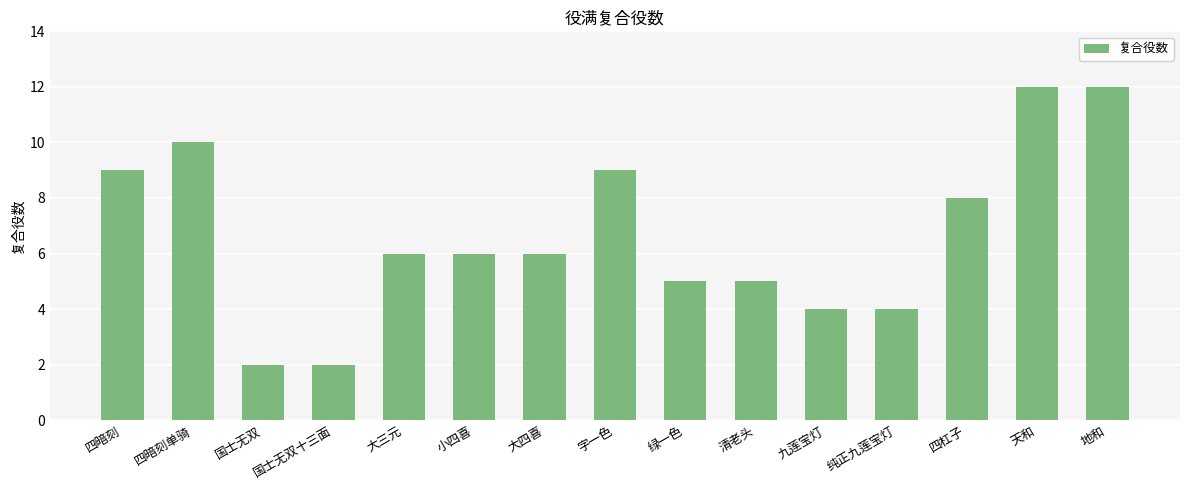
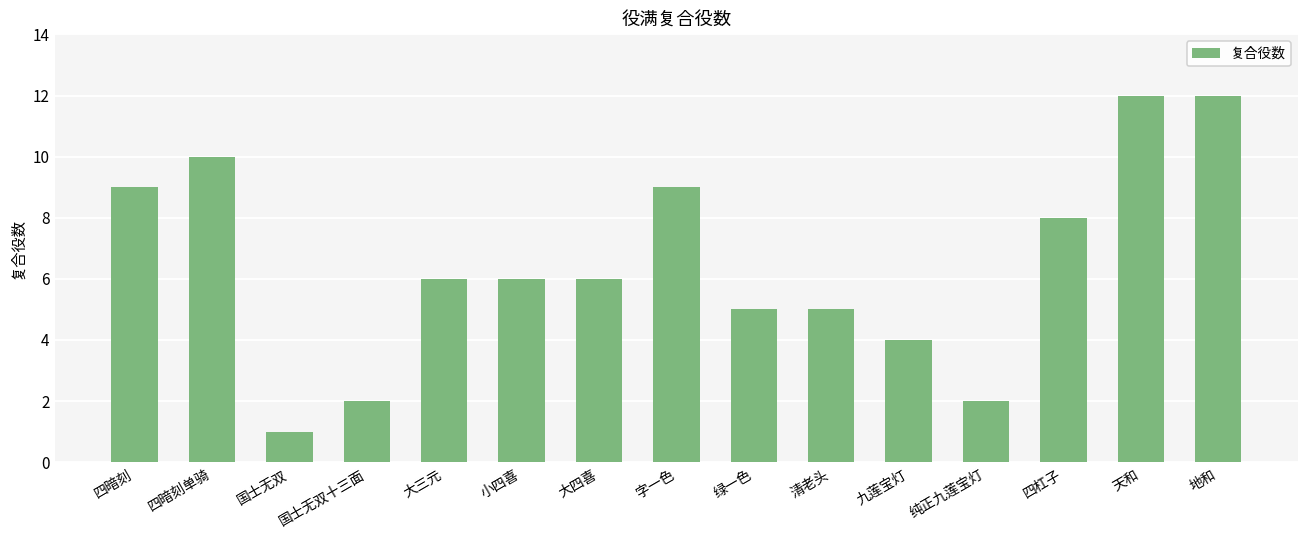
  {
    "四暗刻": 9,
    "四暗刻单骑": 10,
-   "国士无双": 2,
+   "国士无双": 1,
    "国士无双十三面": 2,
    "大三元": 6,
    "小四喜": 6,
    "大四喜": 6,
    "字一色": 9,
    "绿一色": 5,
    "清老头": 5,
    "九莲宝灯": 4,
-   "纯正九莲宝灯": 4,
+   "纯正九莲宝灯": 2,
    "四杠子": 8,
    "天和": 12,
    "地和": 12
  }
